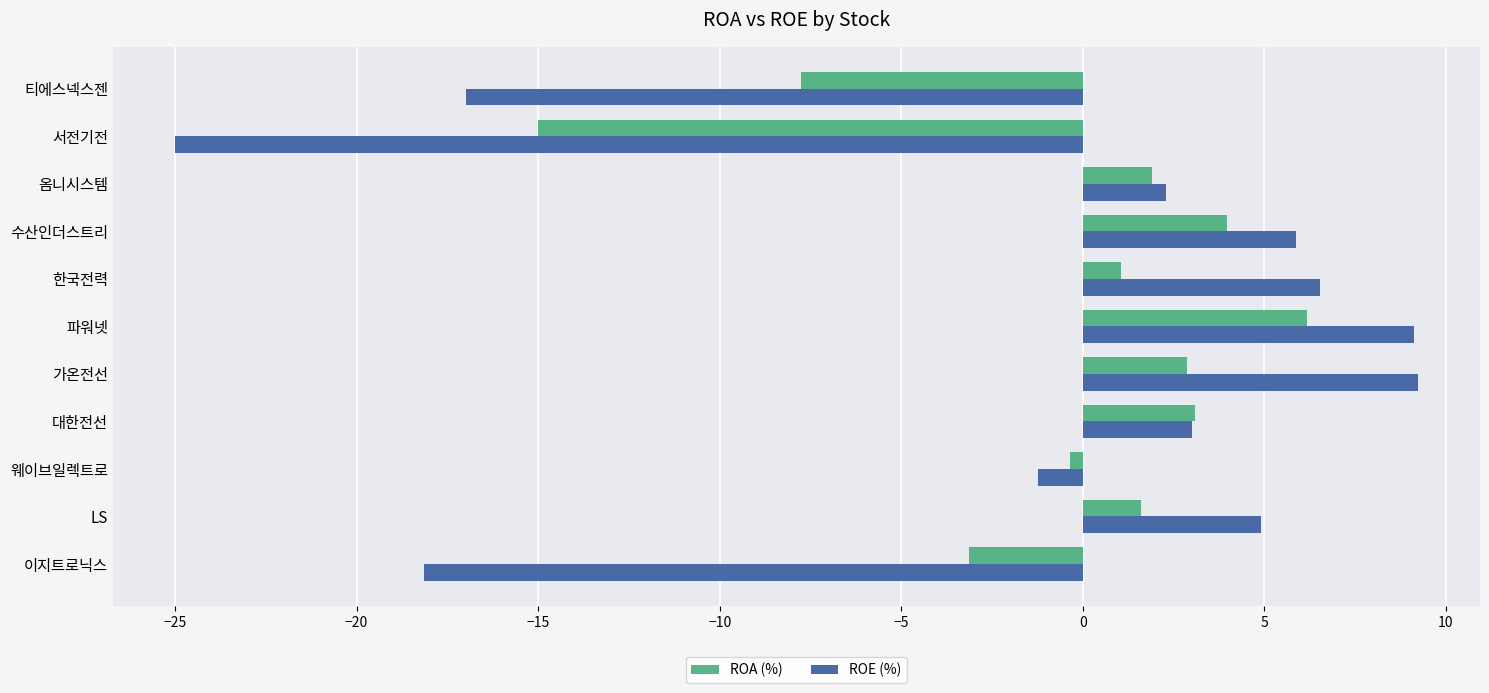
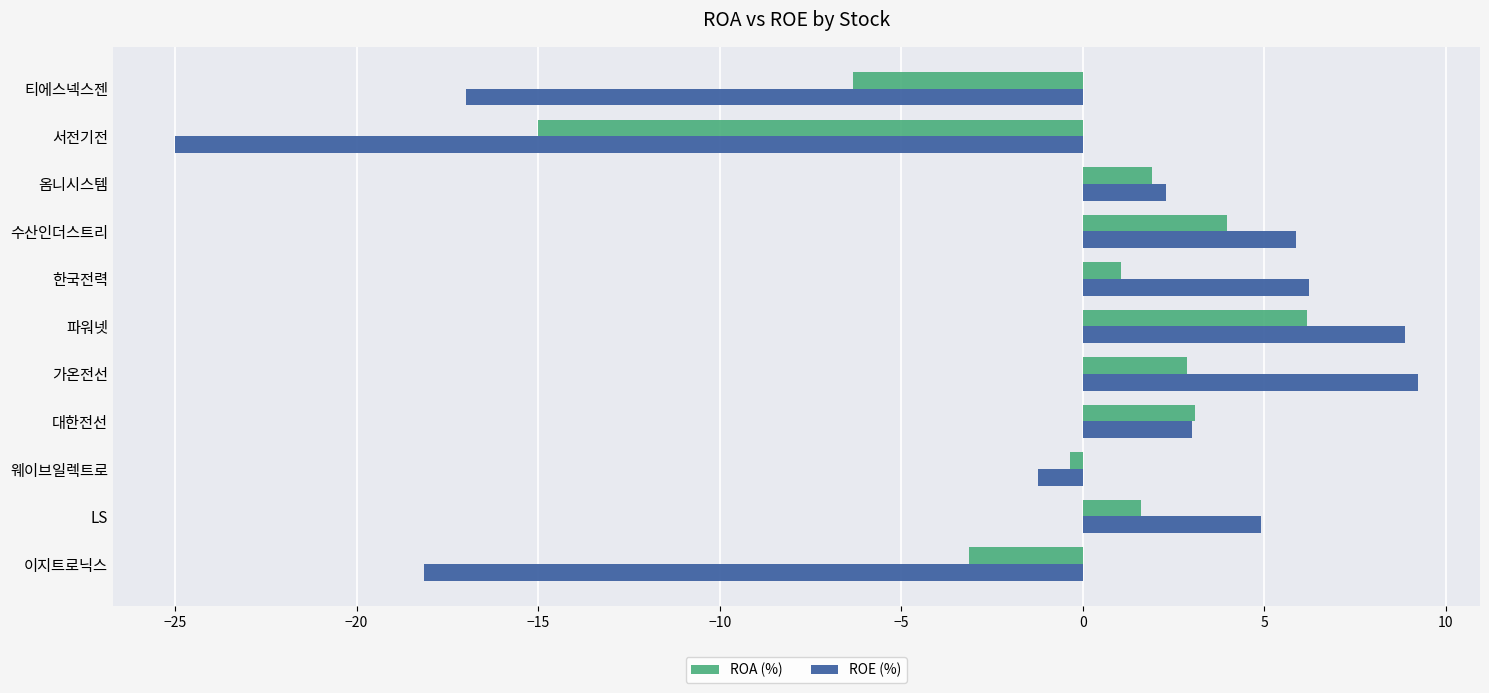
  {
    "ROA (%)": {
-     "티에스넥스젠": -7.8,
+     "티에스넥스젠": -6.3,
      "서전기전": -15.0,
      "옴니시스템": 1.9,
      "수산인더스트리": 4.0,
      "한국전력": 1.1,
      "파워넷": 6.2,
      "가온전선": 2.9,
      "대한전선": 3.1,
      "웨이브일렉트로": -0.3,
      "LS": 1.6,
      "이지트로닉스": -3.1
    },
    "ROE (%)": {
      "티에스넥스젠": -17.0,
      "서전기전": -25.0,
      "옴니시스템": 2.3,
      "수산인더스트리": 5.9,
-     "한국전력": 6.5,
-     "파워넷": 9.1,
+     "한국전력": 6.2,
+     "파워넷": 8.9,
      "가온전선": 9.2,
      "대한전선": 3.0,
      "웨이브일렉트로": -1.2,
      "LS": 4.9,
      "이지트로닉스": -18.1
    }
  }
